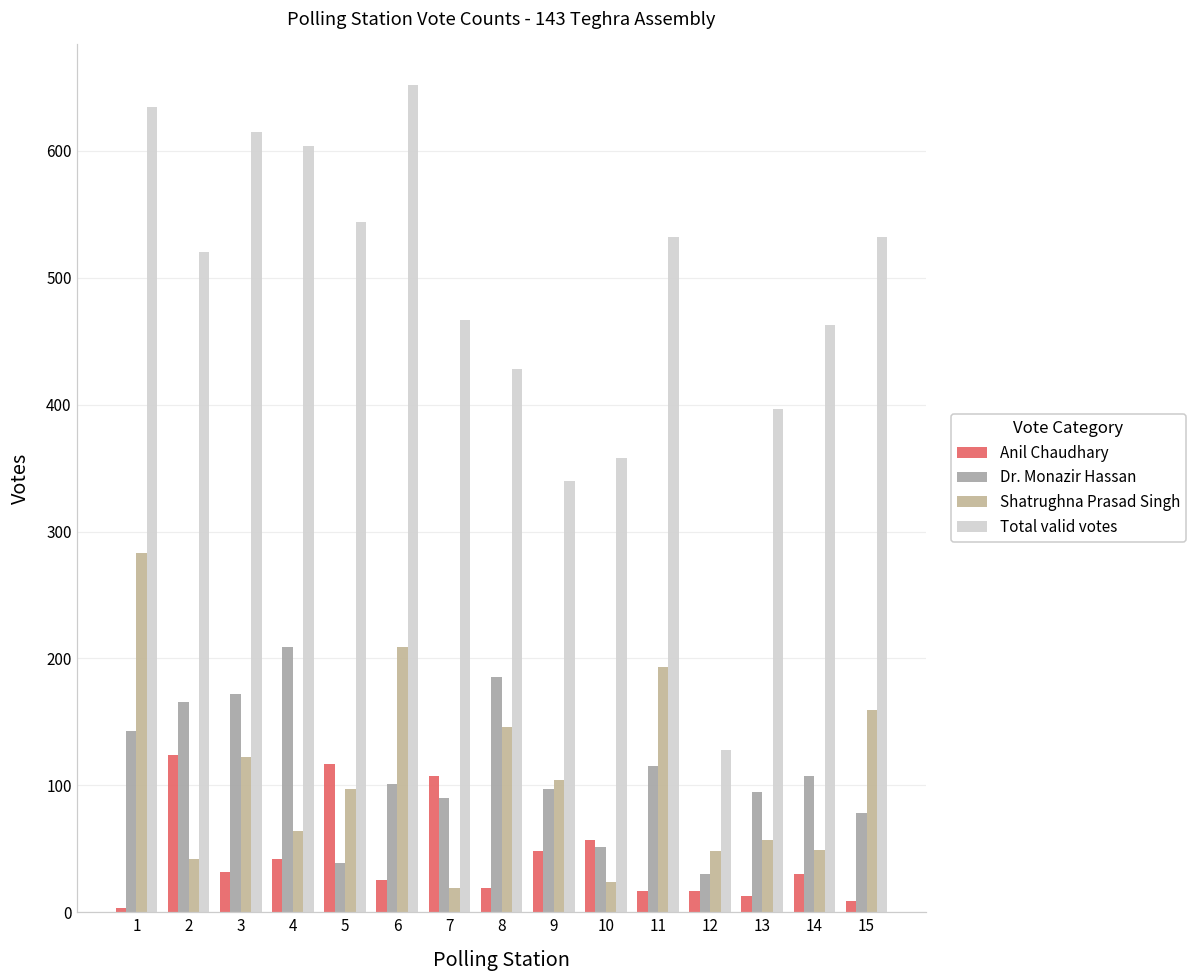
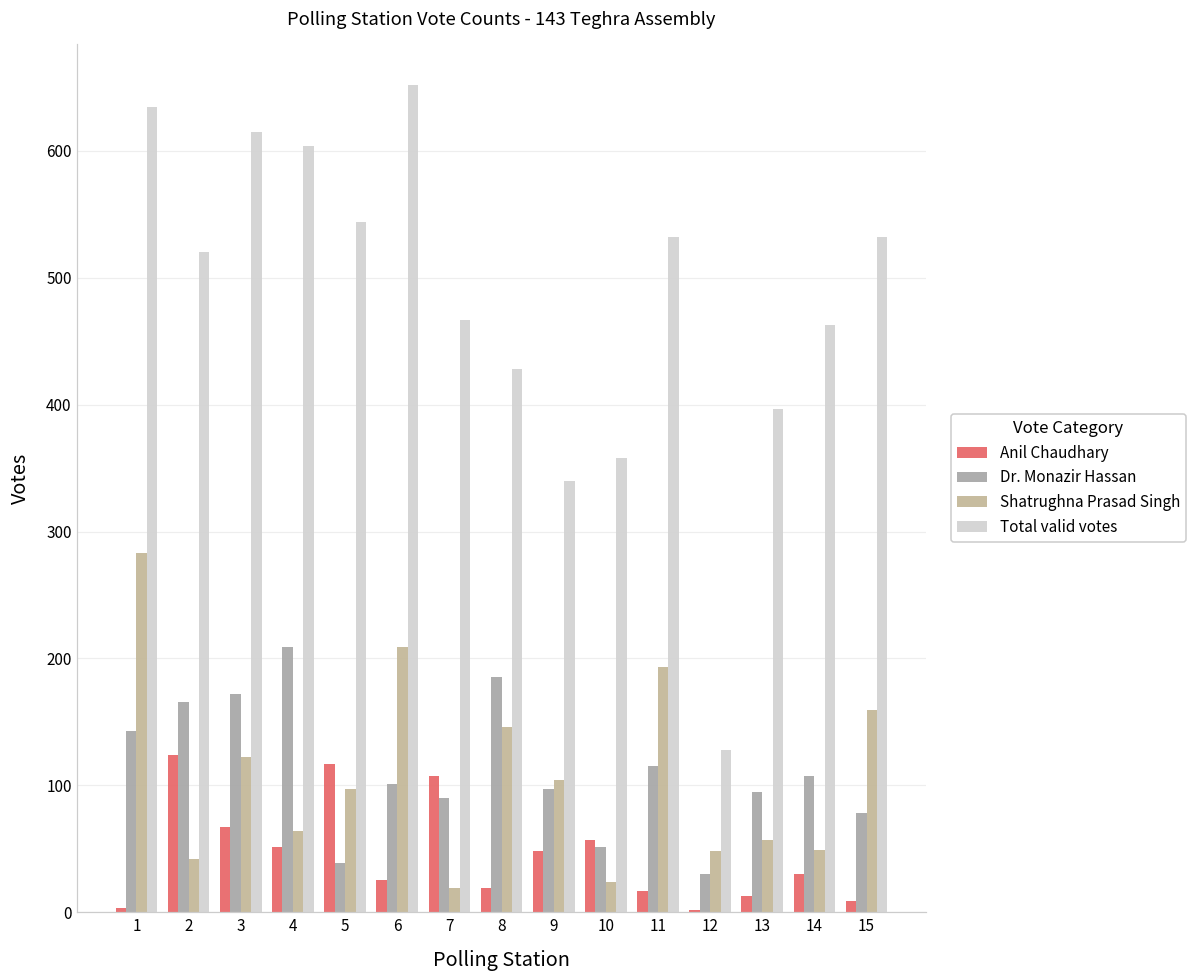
  {
    "Anil Chaudhary": {
      "1": 3,
      "2": 124,
-     "3": 32,
-     "4": 42,
+     "3": 67,
+     "4": 51,
      "5": 117,
      "6": 25,
      "7": 107,
      "8": 19,
      "9": 48,
      "10": 57,
      "11": 17,
-     "12": 17,
+     "12": 2,
      "13": 13,
      "14": 30,
      "15": 9
    },
    "Total valid votes": {
      "1": 635,
      "2": 520,
      "3": 615,
      "4": 604,
      "5": 544,
      "6": 652,
      "7": 467,
      "8": 428,
      "9": 340,
      "10": 358,
      "11": 532,
      "12": 128,
      "13": 397,
      "14": 463,
      "15": 532
    }
  }
